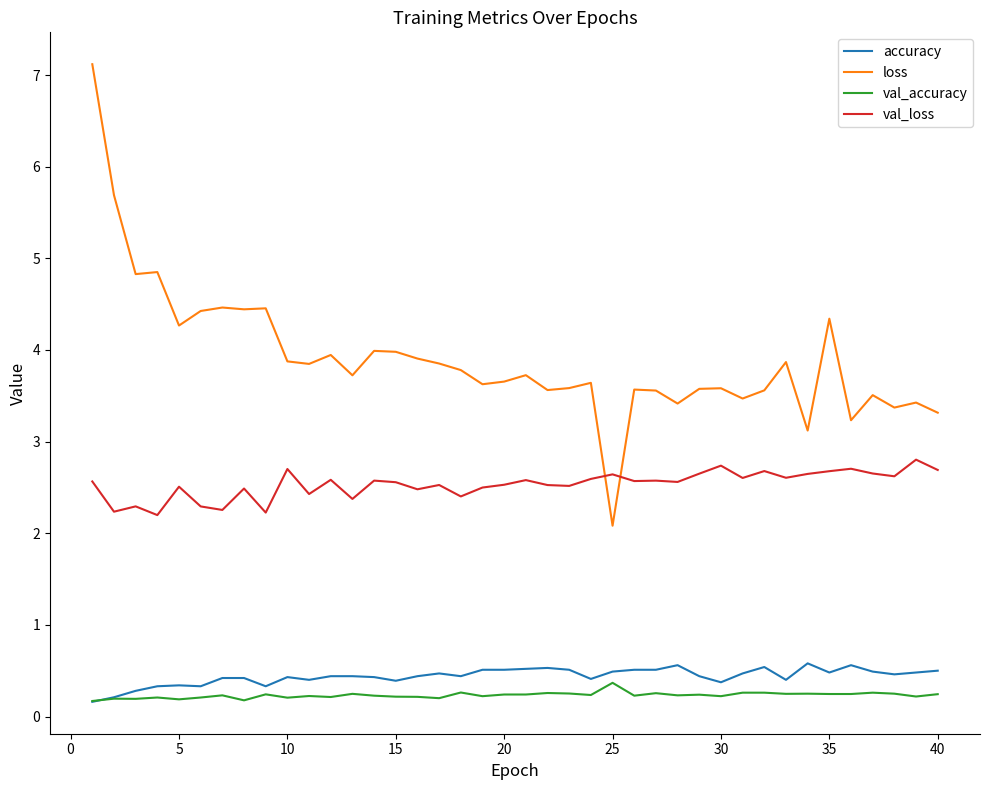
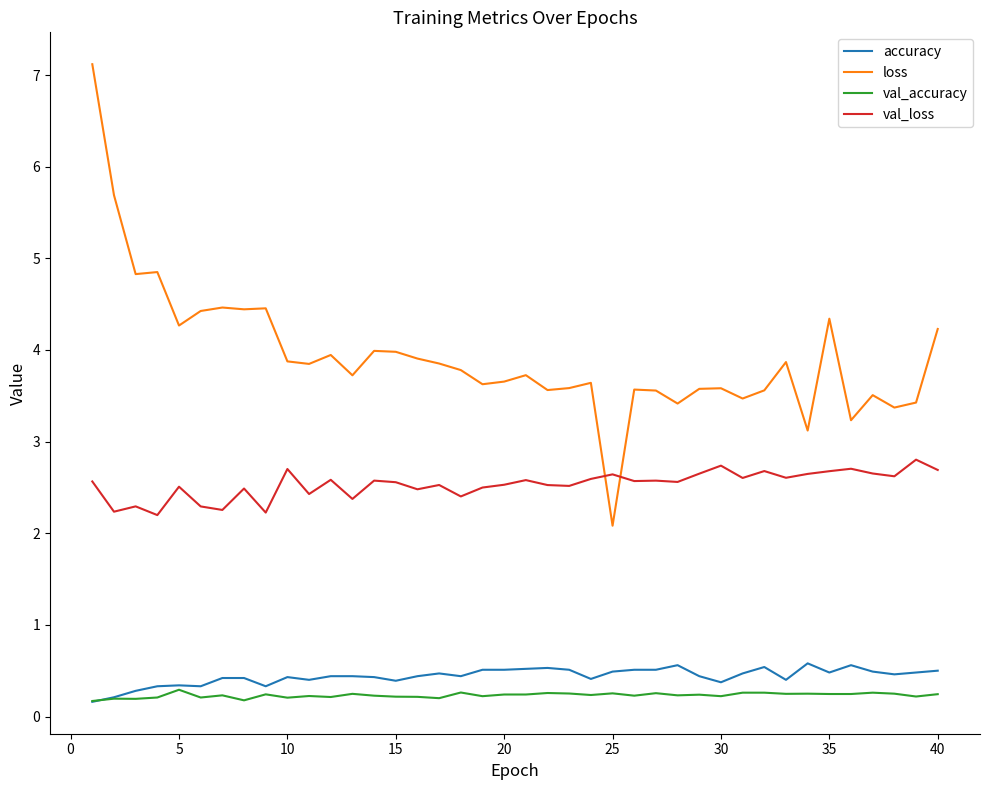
  {
    "accuracy": {
      "5": 0.3,
      "10": 0.4,
      "15": 0.4,
      "20": 0.5,
      "25": 0.5,
      "30": 0.4,
      "35": 0.5,
      "40": 0.5
    },
    "loss": {
      "5": 4.3,
      "10": 3.9,
      "15": 4.0,
      "20": 3.7,
      "25": 2.1,
      "30": 3.6,
      "35": 4.3,
-     "40": 3.3
+     "40": 4.2
    },
    "val_accuracy": {
-     "5": 0.2,
+     "5": 0.3,
      "10": 0.2,
      "15": 0.2,
      "20": 0.2,
-     "25": 0.4,
+     "25": 0.3,
      "30": 0.2,
      "35": 0.2,
      "40": 0.2
    },
    "val_loss": {
      "5": 2.5,
      "10": 2.7,
      "15": 2.6,
      "20": 2.5,
      "25": 2.6,
      "30": 2.7,
      "35": 2.7,
      "40": 2.7
    }
  }
